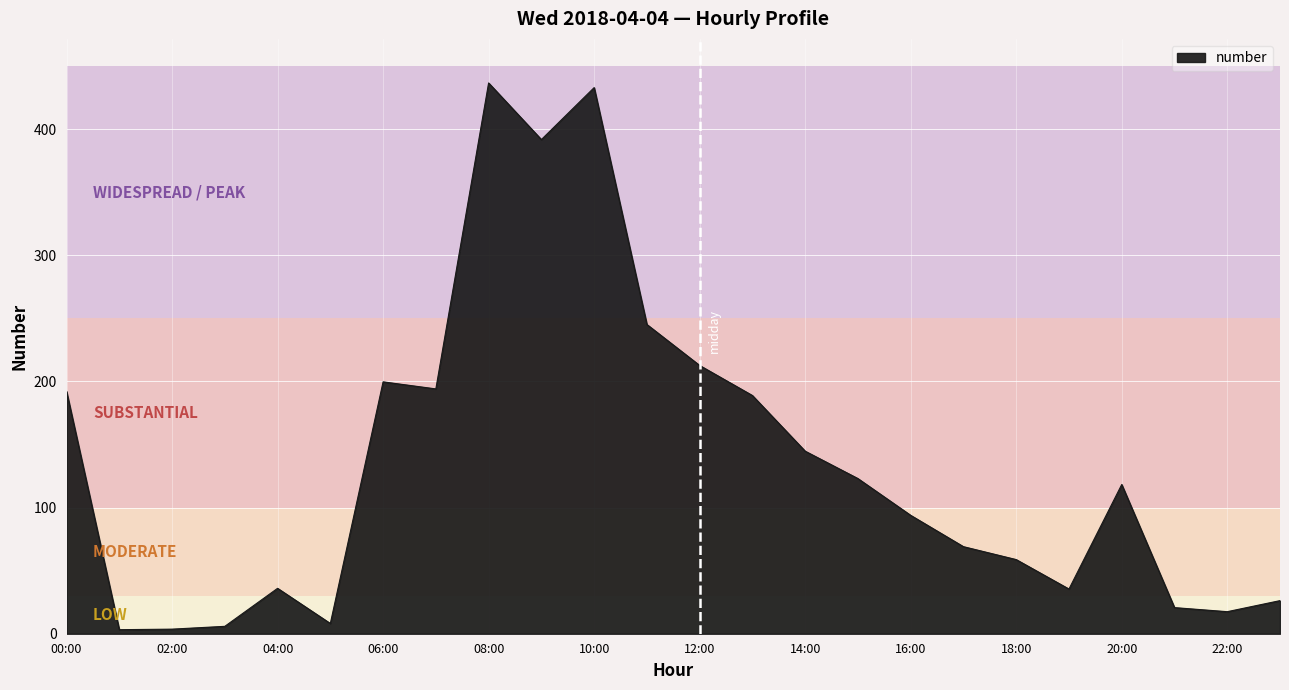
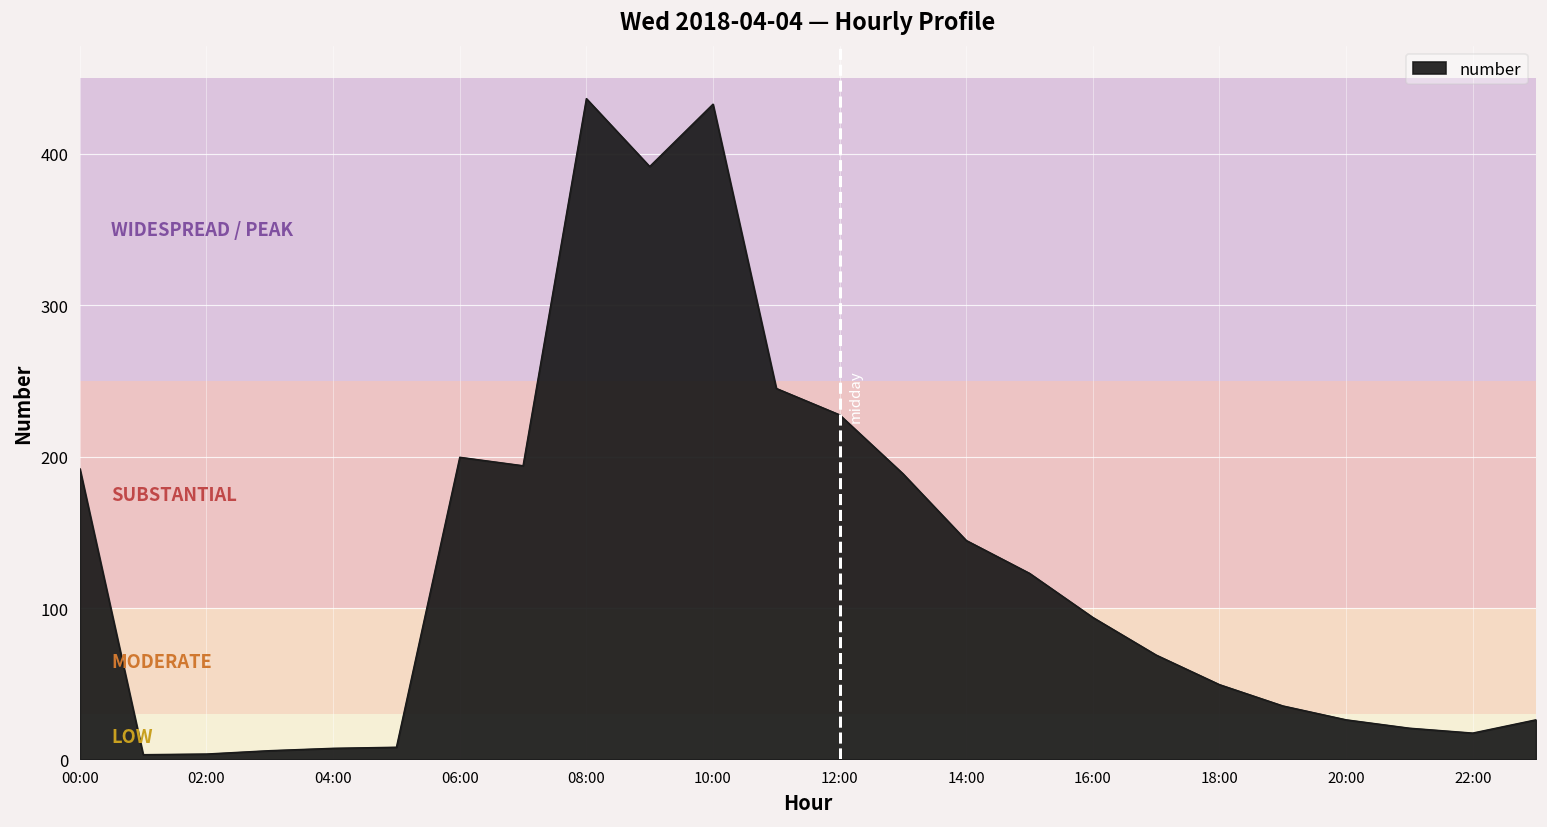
  {
    "00:00": 192,
    "02:00": 4,
-   "04:00": 36,
+   "04:00": 7,
    "06:00": 200,
    "08:00": 437,
    "10:00": 433,
-   "12:00": 213,
+   "12:00": 228,
    "14:00": 145,
    "16:00": 94,
-   "18:00": 59,
-   "20:00": 118,
+   "18:00": 49,
+   "20:00": 26,
    "22:00": 17
  }
